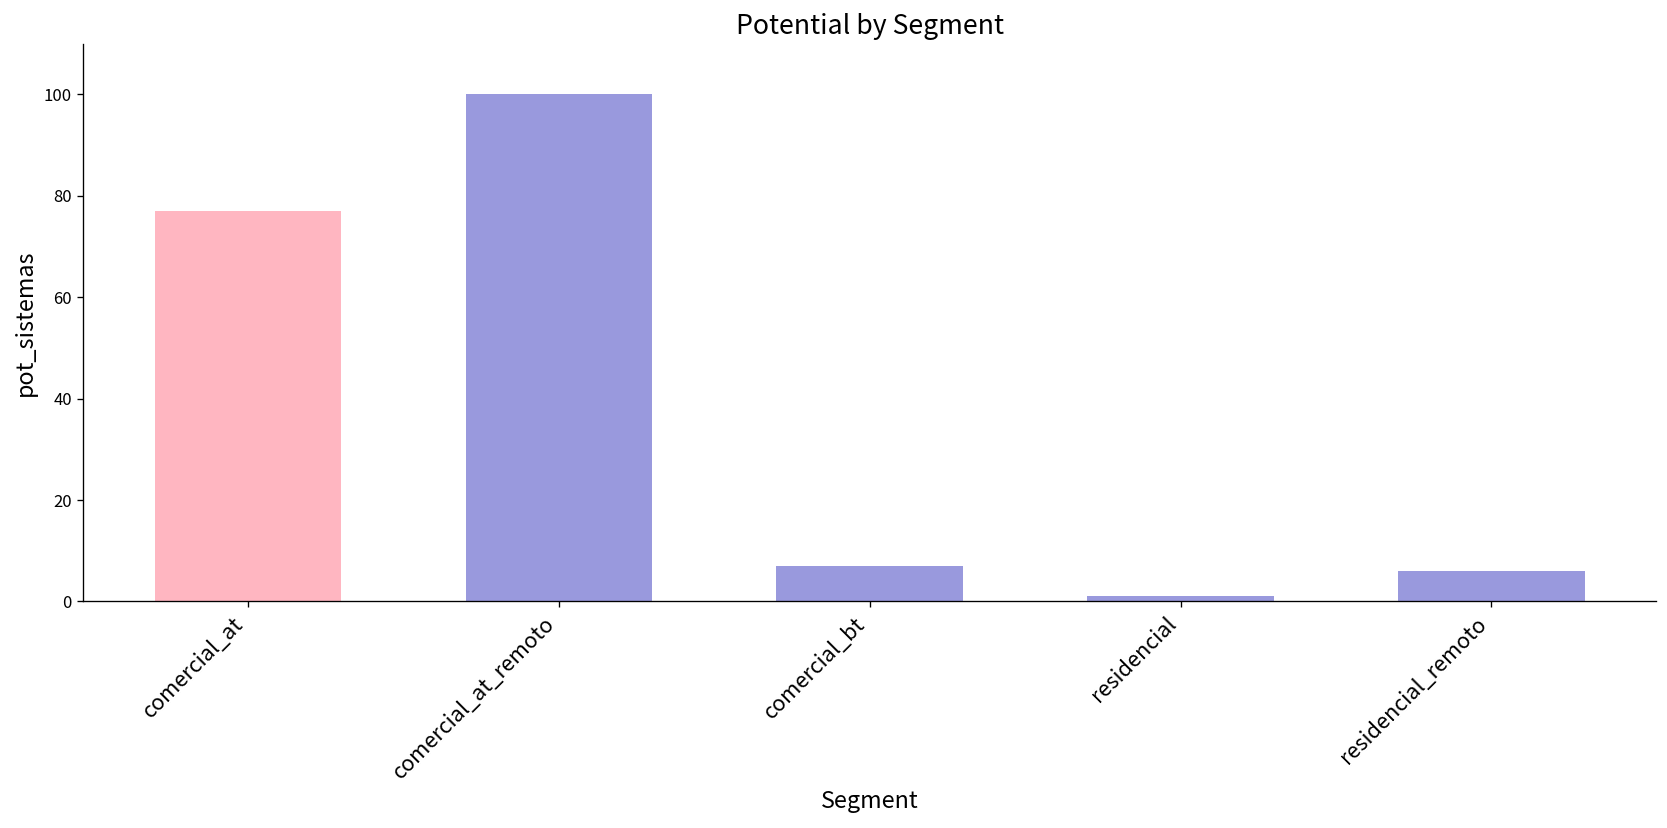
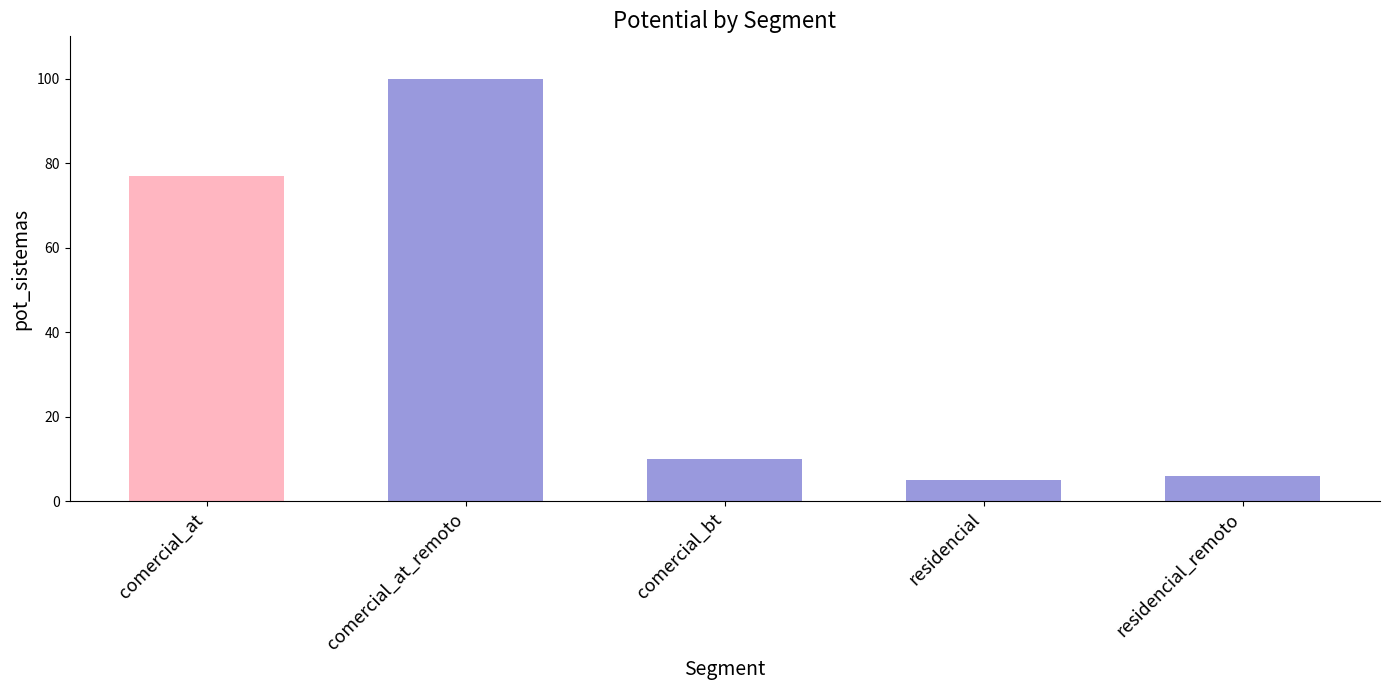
  {
    "comercial_at": 77,
    "comercial_at_remoto": 100,
-   "comercial_bt": 7,
-   "residencial": 1,
+   "comercial_bt": 10,
+   "residencial": 5,
    "residencial_remoto": 6
  }
